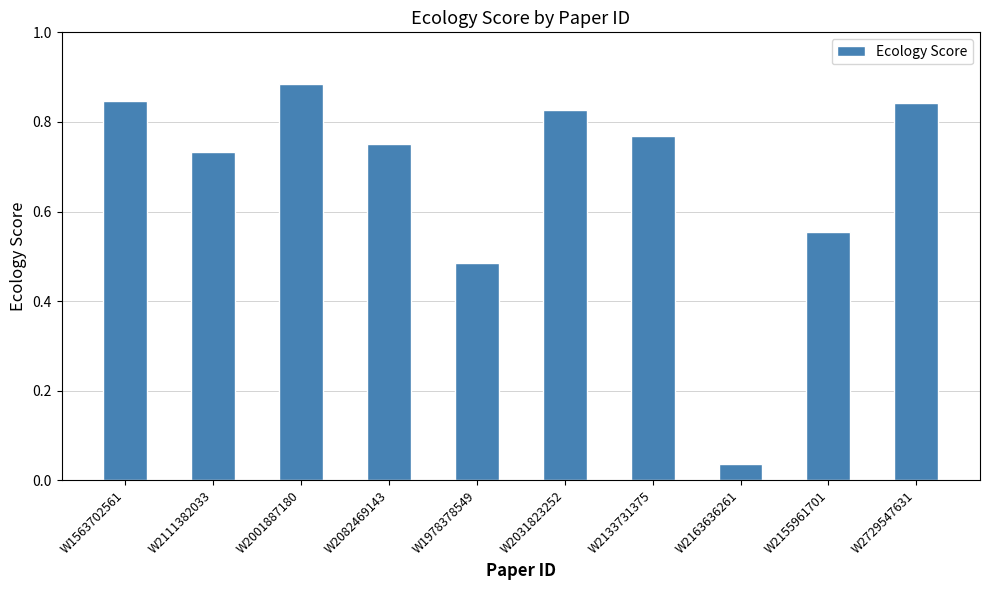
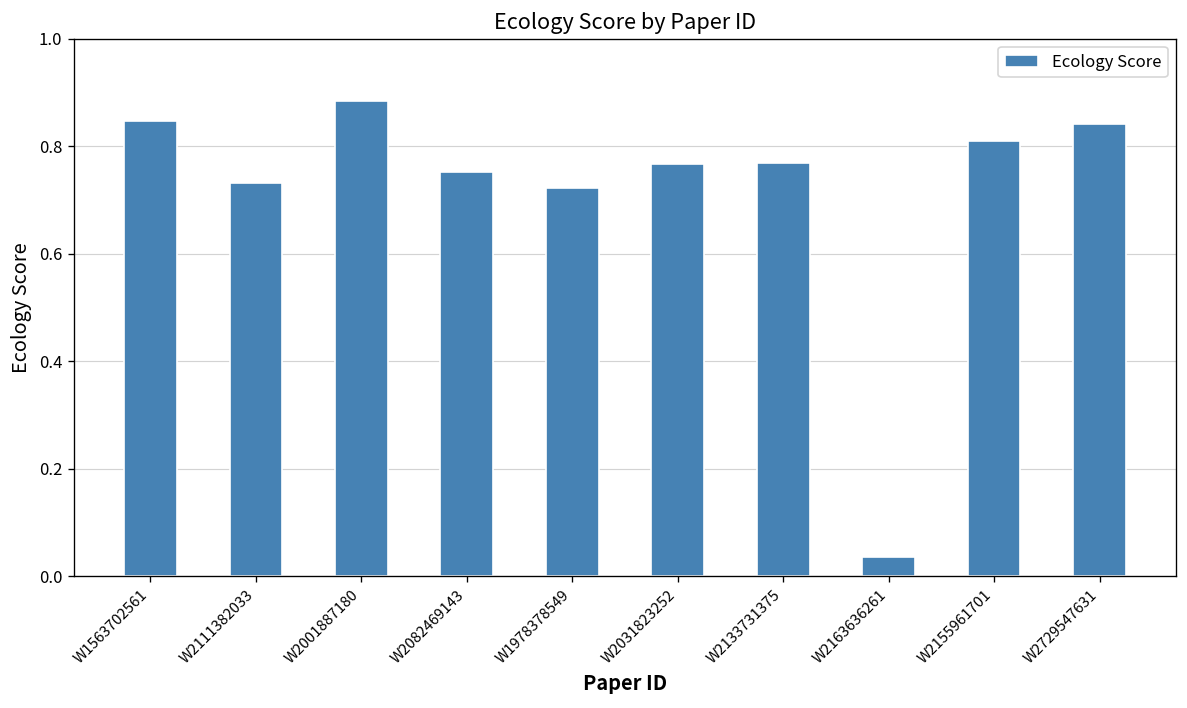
  {
    "W1563702561": 0.85,
    "W2111382033": 0.73,
    "W2001887180": 0.88,
    "W2082469143": 0.75,
-   "W1978378549": 0.48,
-   "W2031823252": 0.83,
+   "W1978378549": 0.72,
+   "W2031823252": 0.77,
    "W2133731375": 0.77,
    "W2163636261": 0.04,
-   "W2155961701": 0.55,
+   "W2155961701": 0.81,
    "W2729547631": 0.84
  }
